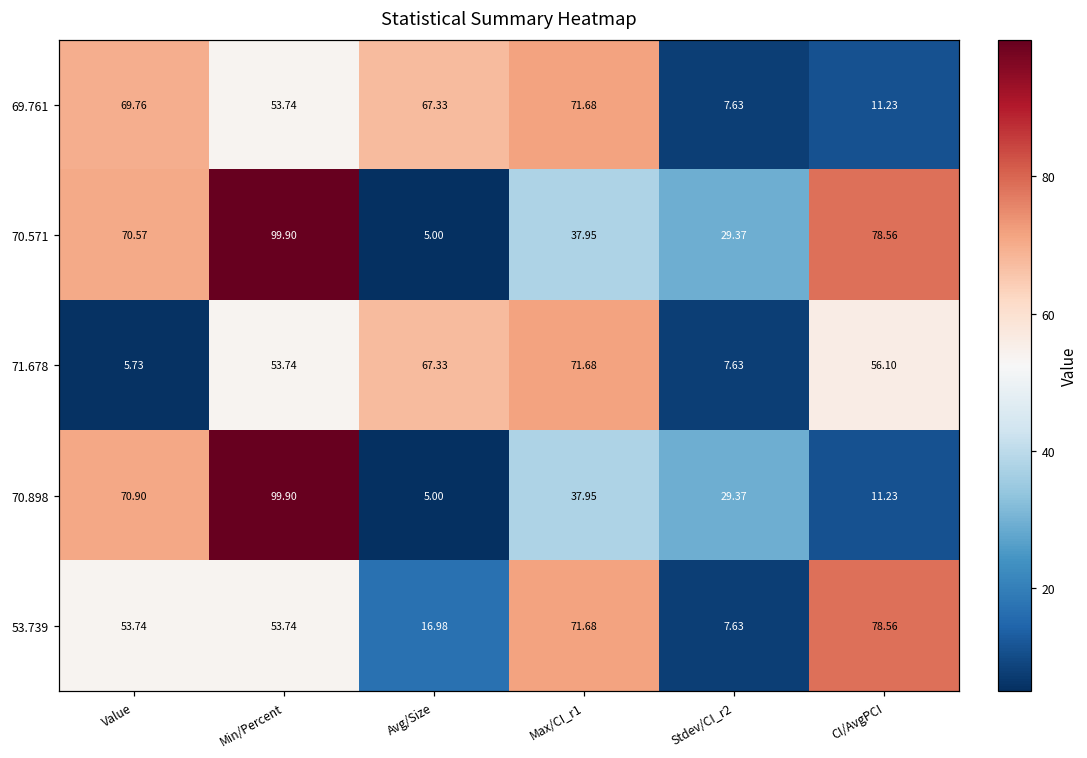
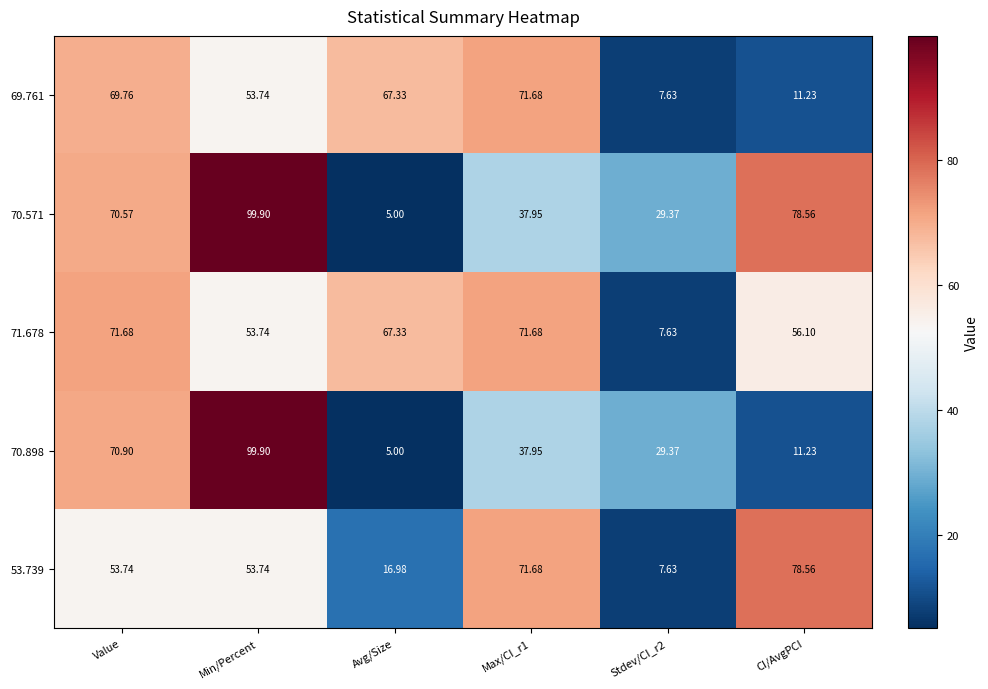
  {
    "69.761": {
      "Value": 69.76,
      "Min/Percent": 53.74,
      "Avg/Size": 67.33,
      "Max/CI_r1": 71.68,
      "Stdev/CI_r2": 7.63,
      "CI/AvgPCI": 11.23
    },
    "70.571": {
      "Value": 70.57,
      "Min/Percent": 99.90,
      "Avg/Size": 5.00,
      "Max/CI_r1": 37.95,
      "Stdev/CI_r2": 29.37,
      "CI/AvgPCI": 78.56
    },
    "71.678": {
-     "Value": 5.73,
+     "Value": 71.68,
      "Min/Percent": 53.74,
      "Avg/Size": 67.33,
      "Max/CI_r1": 71.68,
      "Stdev/CI_r2": 7.63,
      "CI/AvgPCI": 56.10
    },
    "70.898": {
      "Value": 70.90,
      "Min/Percent": 99.90,
      "Avg/Size": 5.00,
      "Max/CI_r1": 37.95,
      "Stdev/CI_r2": 29.37,
      "CI/AvgPCI": 11.23
    },
    "53.739": {
      "Value": 53.74,
      "Min/Percent": 53.74,
      "Avg/Size": 16.98,
      "Max/CI_r1": 71.68,
      "Stdev/CI_r2": 7.63,
      "CI/AvgPCI": 78.56
    }
  }
